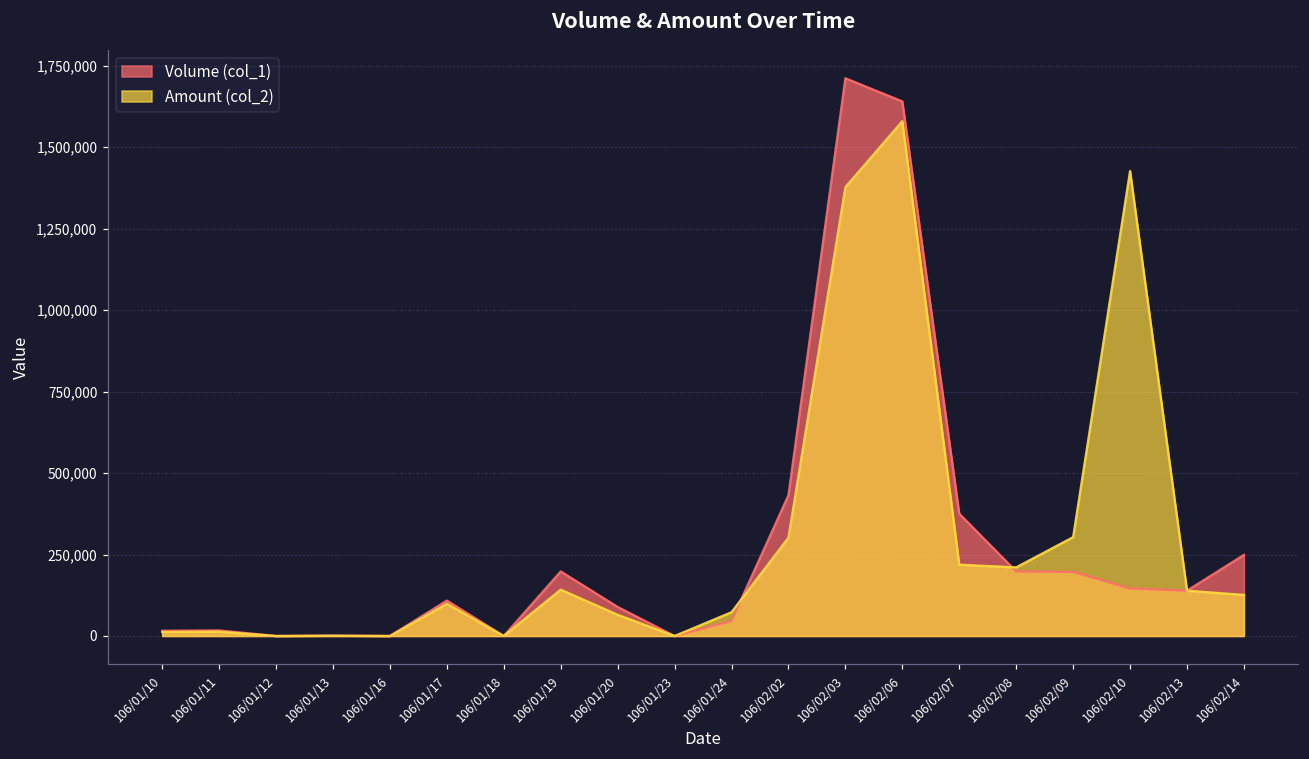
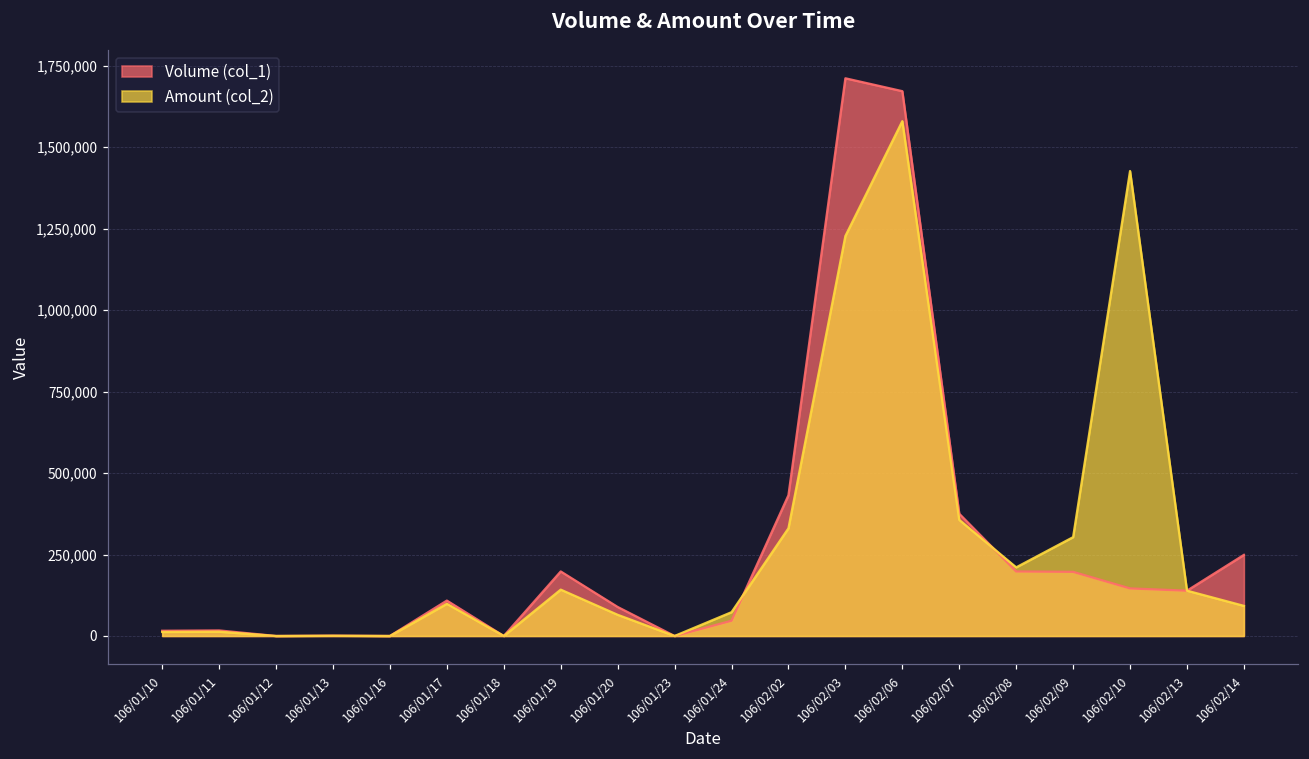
  {
    "Volume (col_1)": {
      "106/01/17": "110,000",
      "106/01/19": "200,000",
      "106/01/20": "90,000",
      "106/01/24": "50,000",
      "106/02/02": "430,000",
      "106/02/03": "1,710,000",
-     "106/02/06": "1,640,000",
+     "106/02/06": "1,670,000",
      "106/02/07": "380,000",
      "106/02/08": "200,000",
      "106/02/09": "200,000",
      "106/02/10": "150,000",
      "106/02/14": "250,000"
    },
    "Amount (col_2)": {
      "106/01/17": "100,000",
      "106/01/19": "140,000",
      "106/01/20": "70,000",
      "106/01/24": "70,000",
-     "106/02/02": "300,000",
-     "106/02/03": "1,380,000",
+     "106/02/02": "330,000",
+     "106/02/03": "1,230,000",
      "106/02/06": "1,580,000",
-     "106/02/07": "220,000",
+     "106/02/07": "360,000",
      "106/02/08": "210,000",
      "106/02/09": "300,000",
      "106/02/10": "1,430,000",
-     "106/02/14": "130,000"
+     "106/02/14": "90,000"
    }
  }
